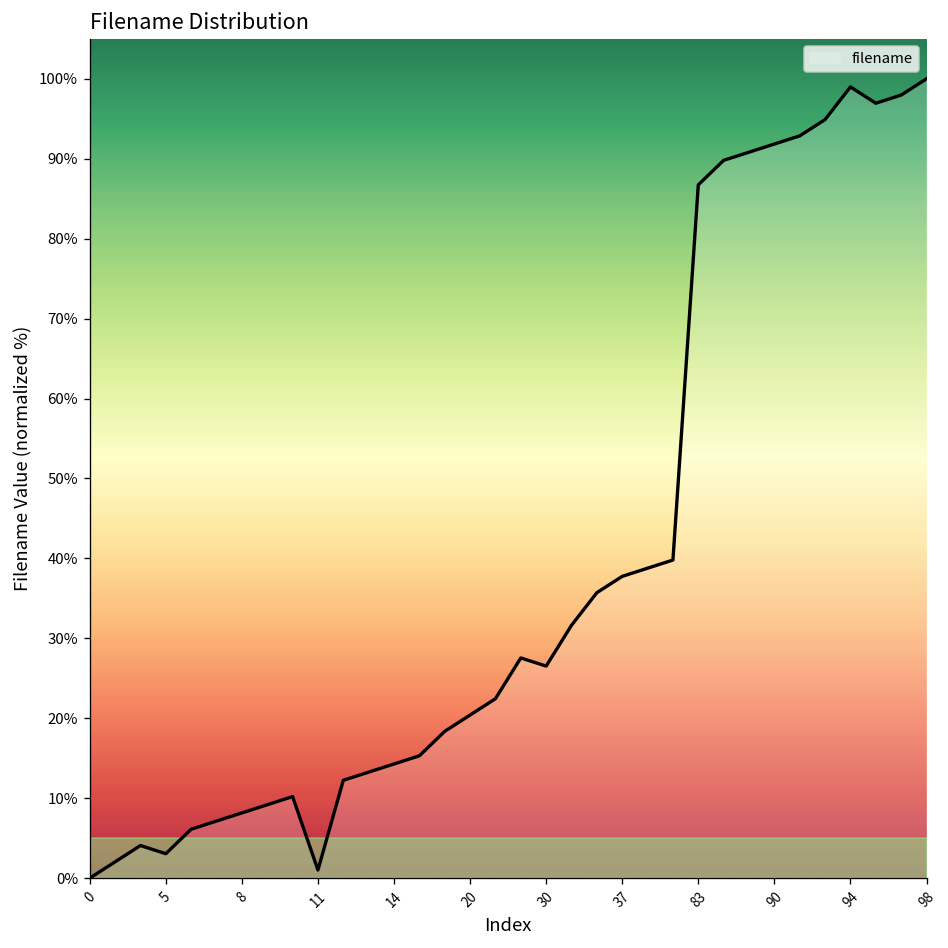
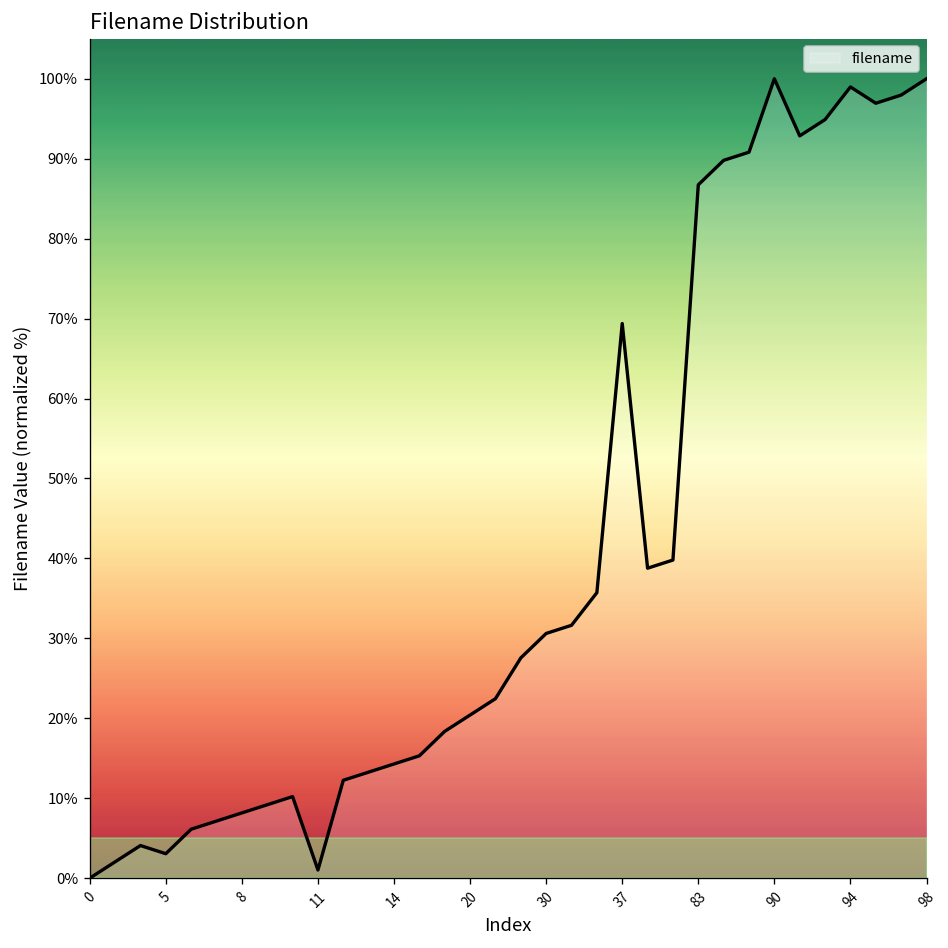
  {
    "8": "8%",
    "14": "14%",
    "20": "20%",
-   "30": "27%",
-   "37": "38%",
+   "30": "31%",
+   "37": "69%",
    "83": "87%",
-   "90": "92%",
+   "90": "100%",
    "94": "99%",
    "98": "100%"
  }
